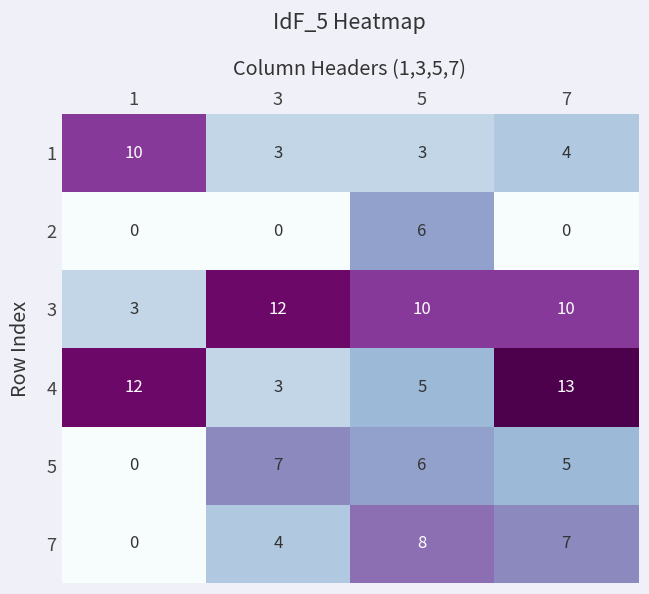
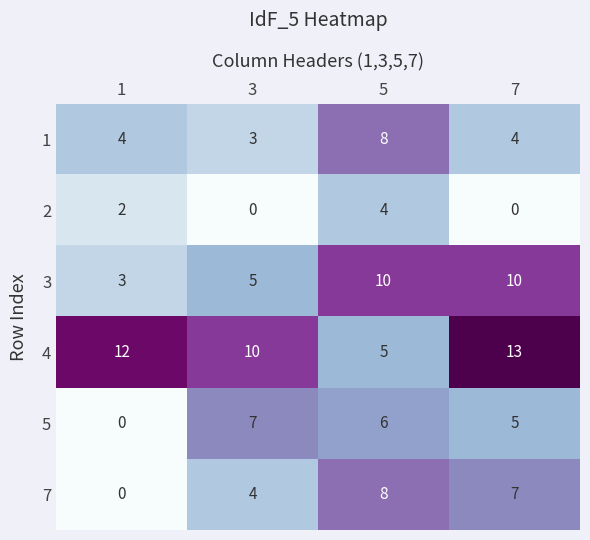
  {
    "1": {
-     "1": 10,
+     "1": 4,
      "3": 3,
-     "5": 3,
+     "5": 8,
      "7": 4
    },
    "2": {
-     "1": 0,
+     "1": 2,
      "3": 0,
-     "5": 6,
+     "5": 4,
      "7": 0
    },
    "3": {
      "1": 3,
-     "3": 12,
+     "3": 5,
      "5": 10,
      "7": 10
    },
    "4": {
      "1": 12,
-     "3": 3,
+     "3": 10,
      "5": 5,
      "7": 13
    },
    "5": {
      "1": 0,
      "3": 7,
      "5": 6,
      "7": 5
    },
    "7": {
      "1": 0,
      "3": 4,
      "5": 8,
      "7": 7
    }
  }
